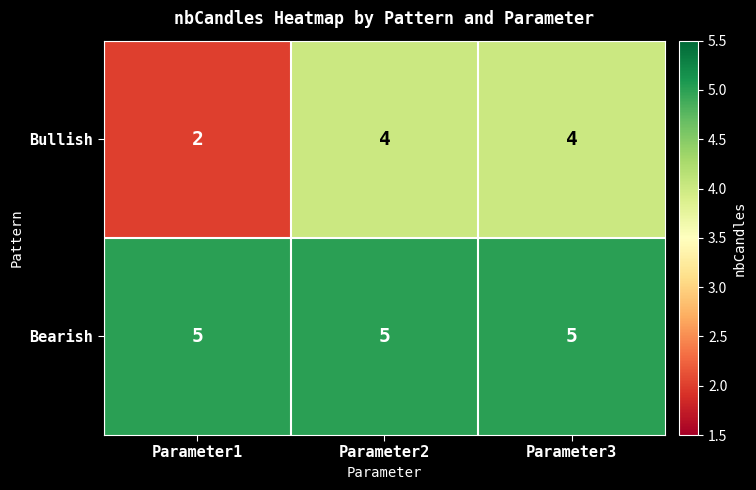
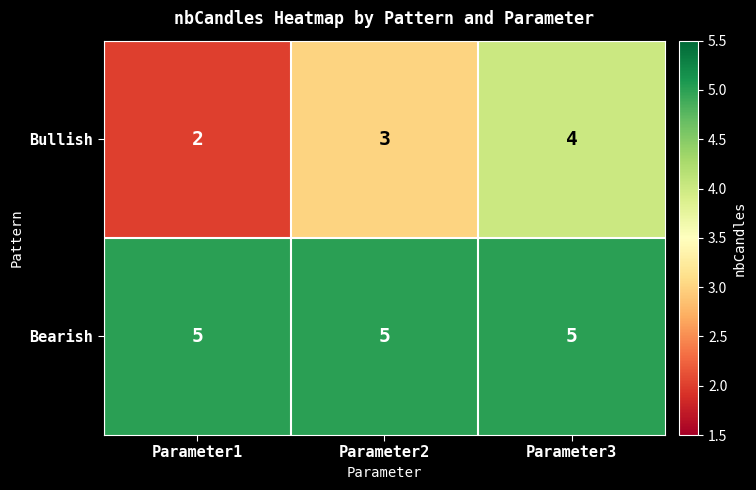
  {
    "Bullish": {
      "Parameter1": 2,
-     "Parameter2": 4,
+     "Parameter2": 3,
      "Parameter3": 4
    },
    "Bearish": {
      "Parameter1": 5,
      "Parameter2": 5,
      "Parameter3": 5
    }
  }
